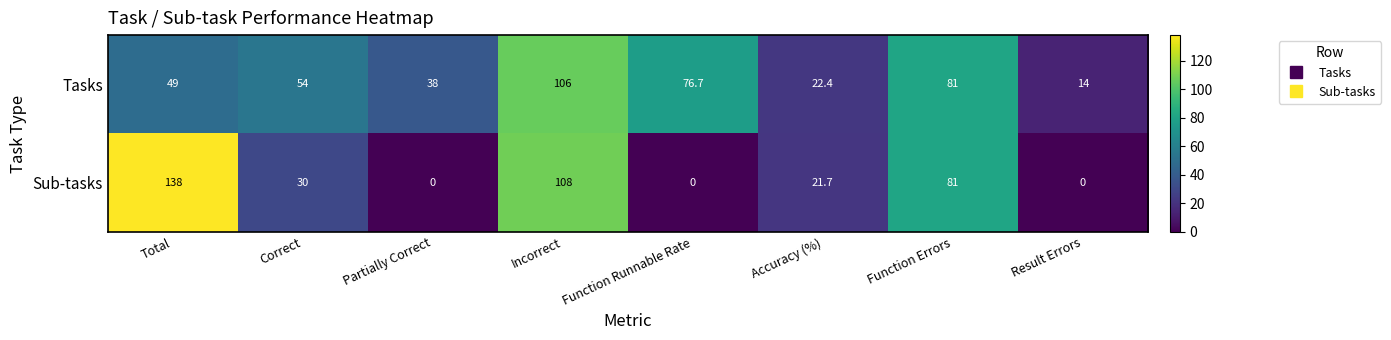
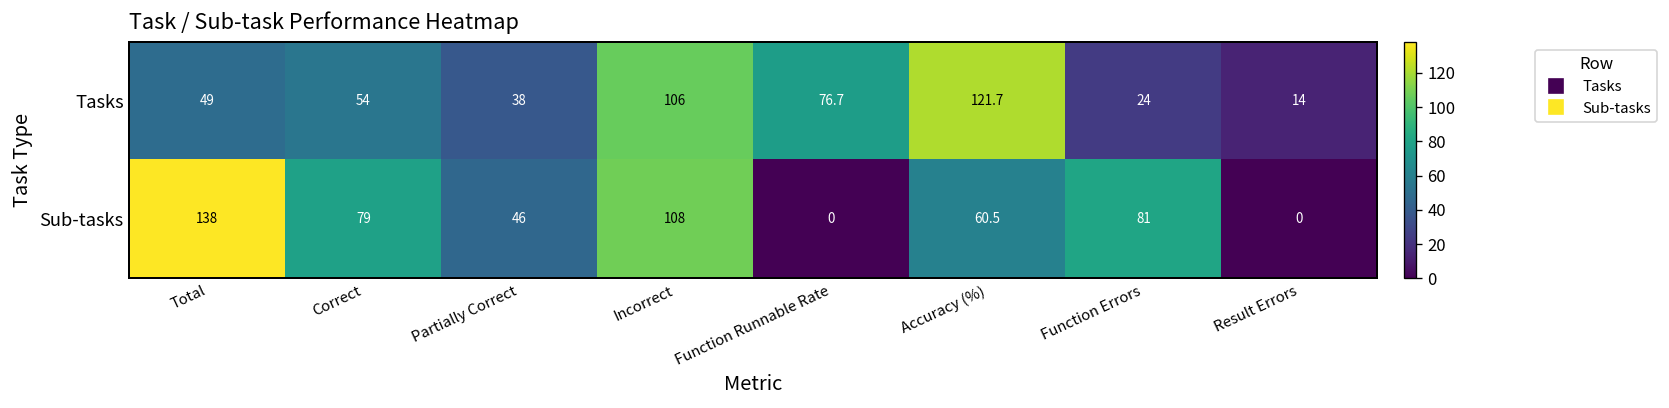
  {
    "Tasks": {
      "Total": 49,
      "Correct": 54,
      "Partially Correct": 38,
      "Incorrect": 106,
      "Function Runnable Rate": 76.7,
-     "Accuracy (%)": 22.4,
-     "Function Errors": 81,
+     "Accuracy (%)": 121.7,
+     "Function Errors": 24,
      "Result Errors": 14
    },
    "Sub-tasks": {
      "Total": 138,
-     "Correct": 30,
-     "Partially Correct": 0,
+     "Correct": 79,
+     "Partially Correct": 46,
      "Incorrect": 108,
      "Function Runnable Rate": 0,
-     "Accuracy (%)": 21.7,
+     "Accuracy (%)": 60.5,
      "Function Errors": 81,
      "Result Errors": 0
    }
  }
